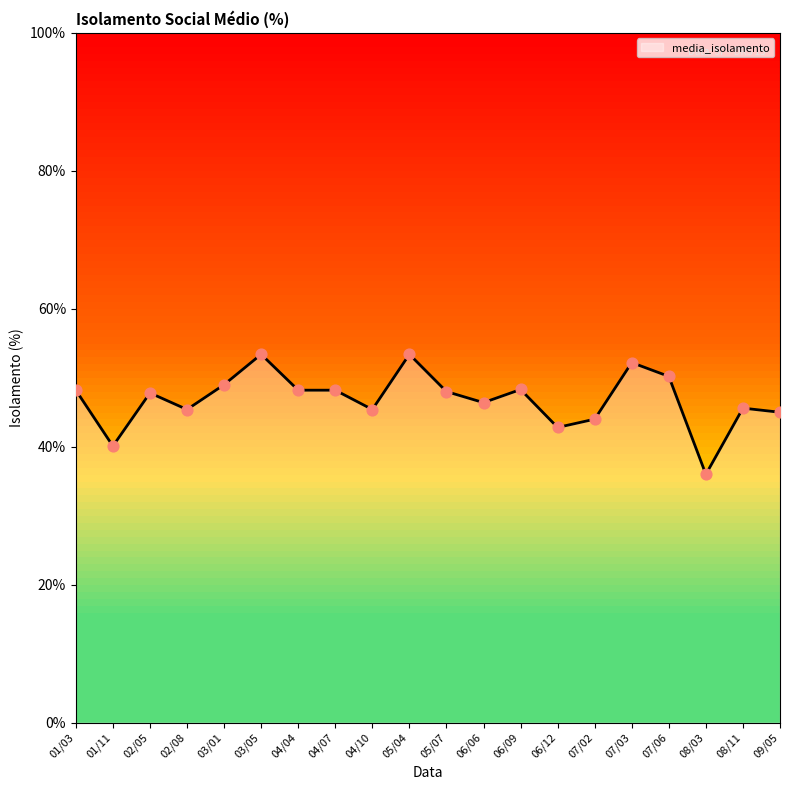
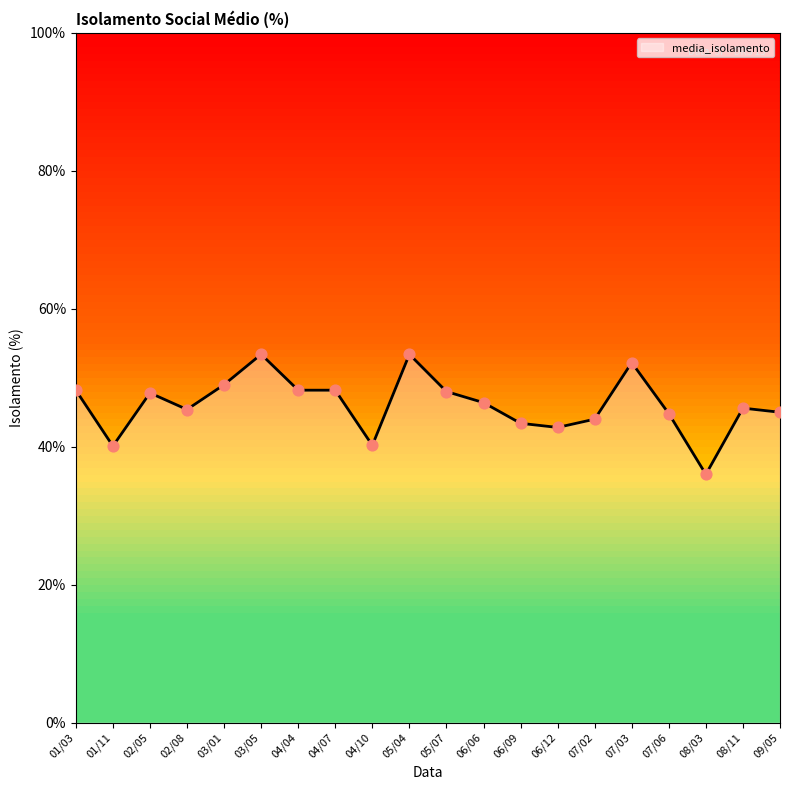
  {
    "01/03": "48%",
    "01/11": "40%",
    "02/05": "48%",
    "02/08": "45%",
    "03/01": "49%",
    "03/05": "53%",
    "04/04": "48%",
    "04/07": "48%",
-   "04/10": "45%",
+   "04/10": "40%",
    "05/04": "53%",
    "05/07": "48%",
    "06/06": "46%",
-   "06/09": "48%",
+   "06/09": "43%",
    "06/12": "43%",
    "07/02": "44%",
    "07/03": "52%",
-   "07/06": "50%",
+   "07/06": "45%",
    "08/03": "36%",
    "08/11": "46%",
    "09/05": "45%"
  }
